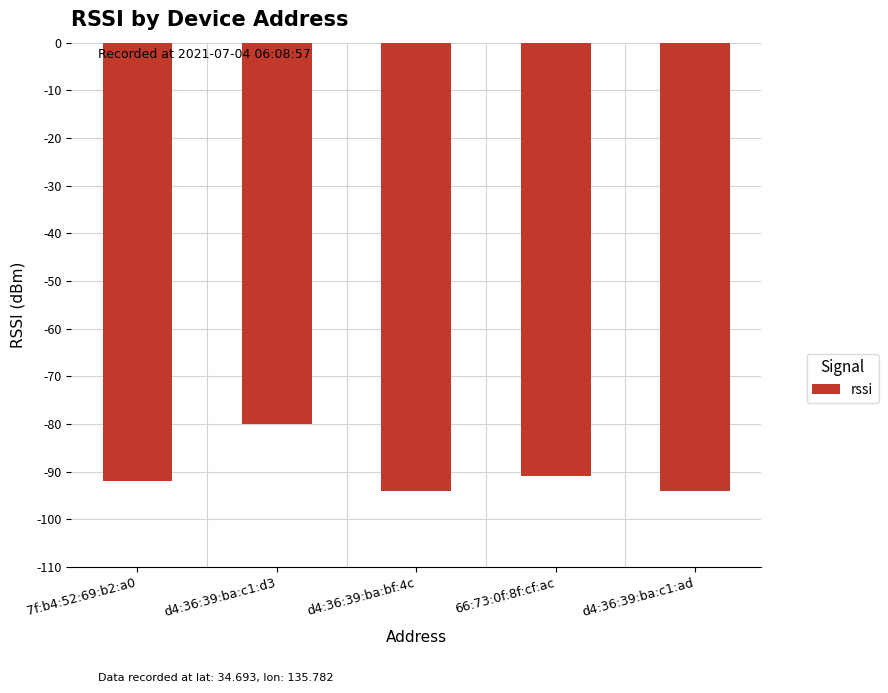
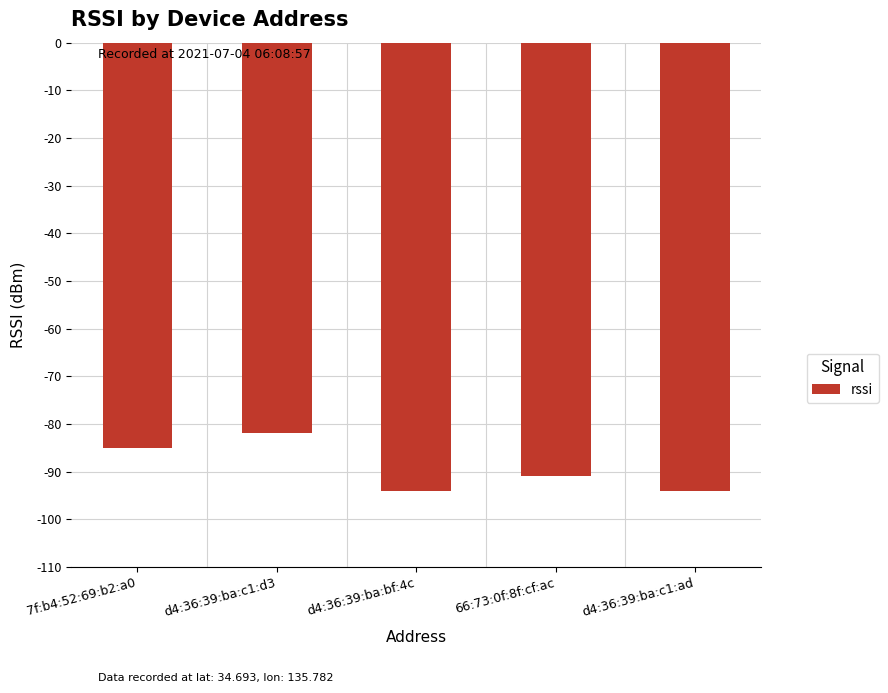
  {
-   "7f:b4:52:69:b2:a0": -92,
-   "d4:36:39:ba:c1:d3": -80,
+   "7f:b4:52:69:b2:a0": -85,
+   "d4:36:39:ba:c1:d3": -82,
    "d4:36:39:ba:bf:4c": -94,
    "66:73:0f:8f:cf:ac": -91,
    "d4:36:39:ba:c1:ad": -94
  }
